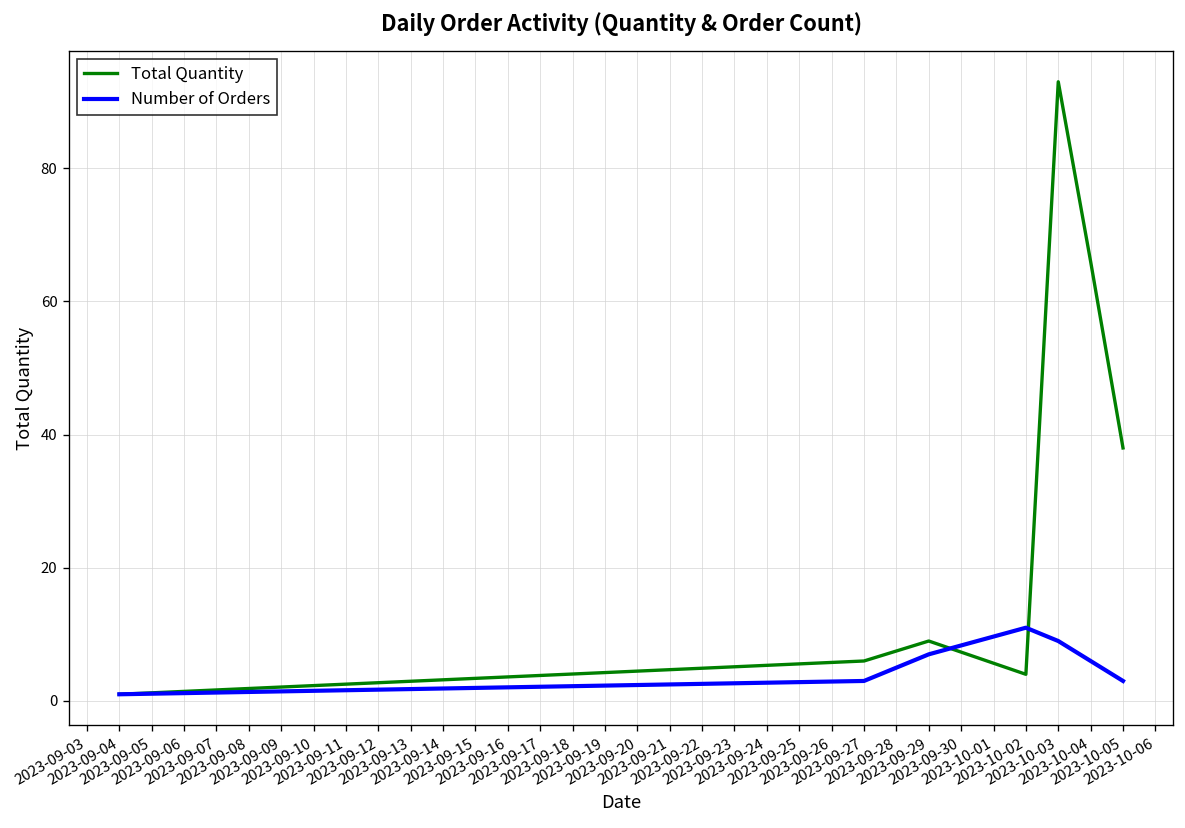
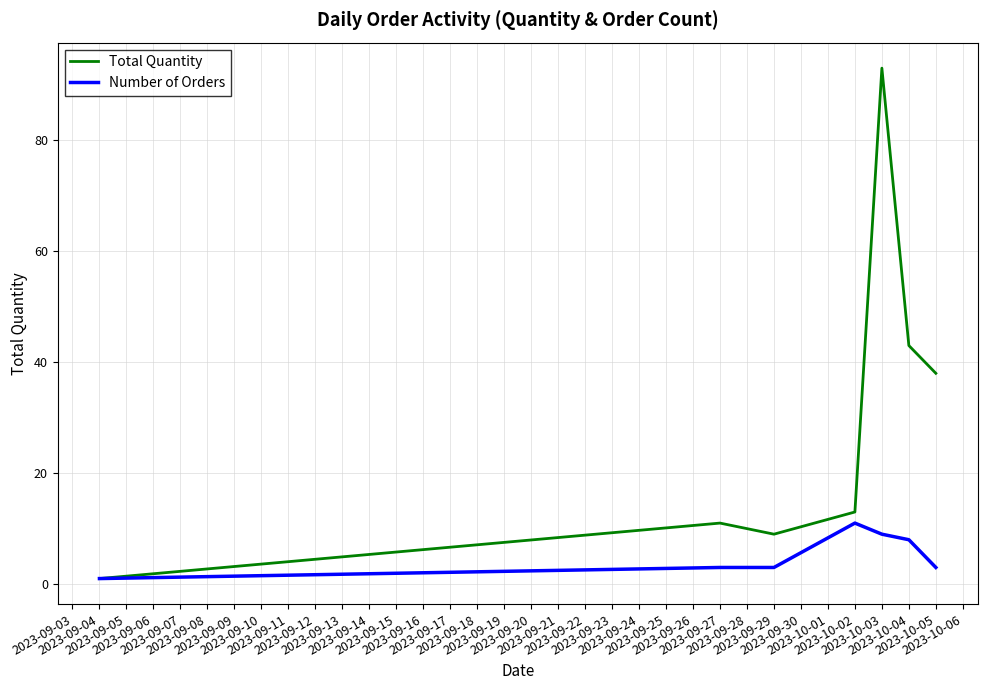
  {
    "Total Quantity": {
-     "2023-09-27": 6,
+     "2023-09-27": 11,
      "2023-09-29": 9,
-     "2023-10-02": 4,
+     "2023-10-02": 13,
      "2023-10-03": 93,
-     "2023-10-04": 66,
+     "2023-10-04": 43,
      "2023-10-05": 38
    },
    "Number of Orders": {
      "2023-09-27": 3,
-     "2023-09-29": 7,
+     "2023-09-29": 3,
      "2023-10-02": 11,
      "2023-10-03": 9,
-     "2023-10-04": 6,
+     "2023-10-04": 8,
      "2023-10-05": 3
    }
  }
